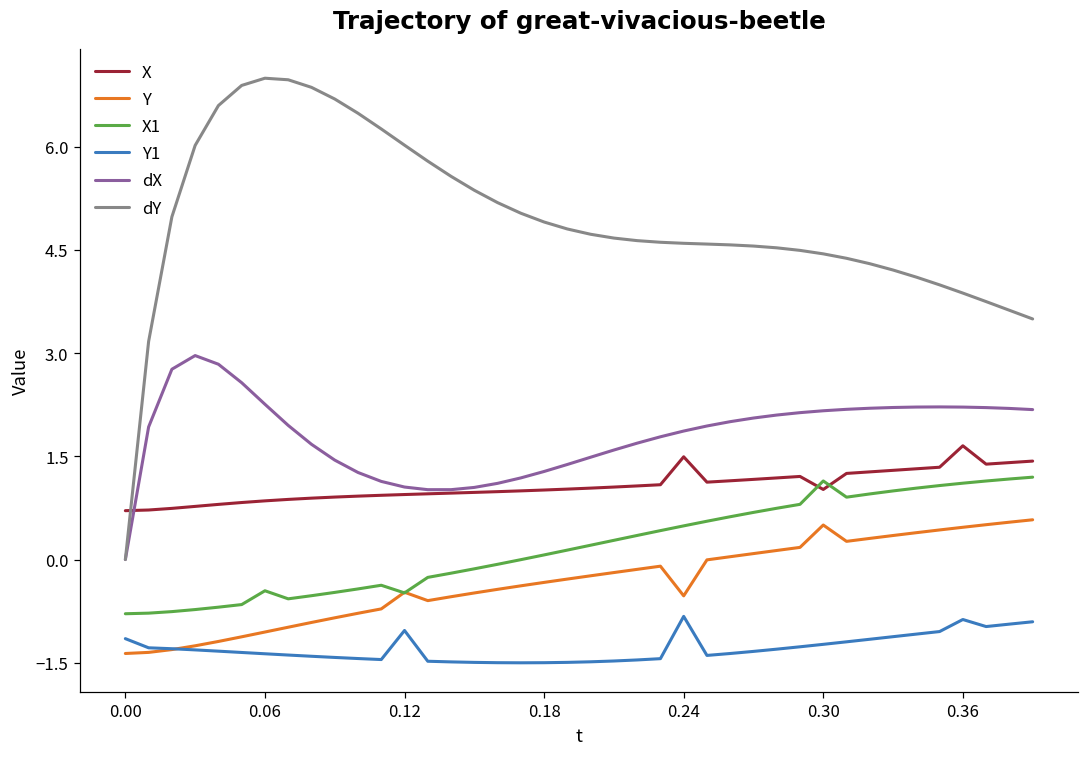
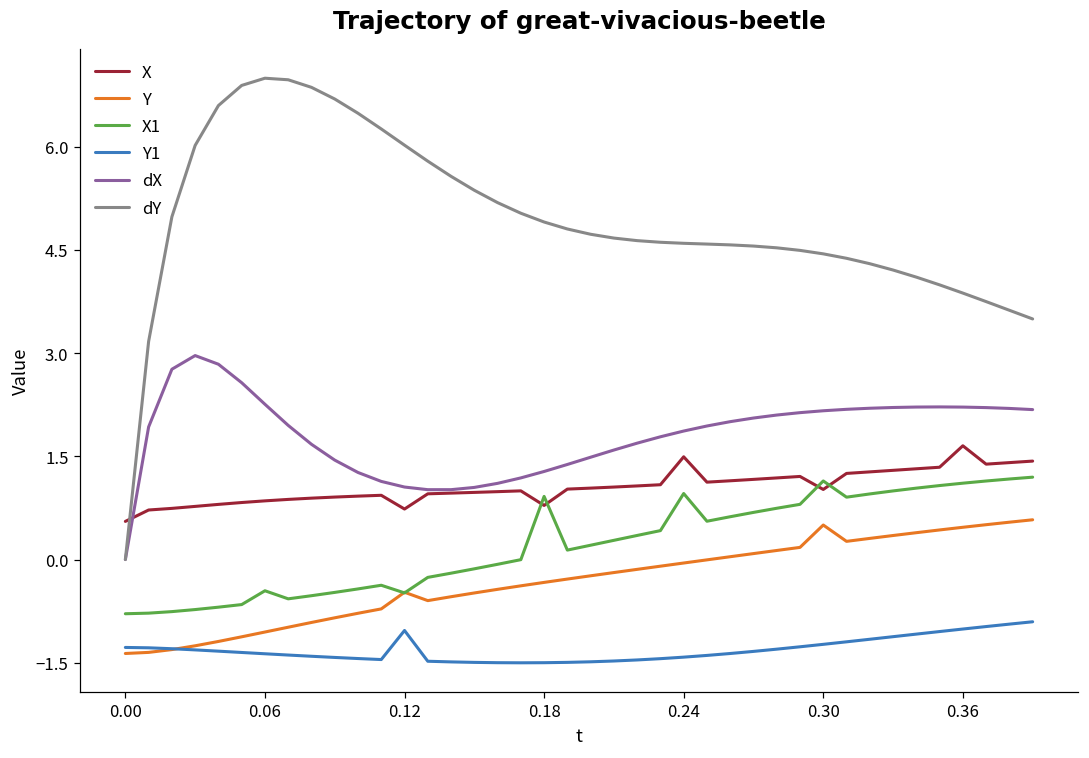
  {
    "X": {
-     "0.00": 0.7,
+     "0.00": 0.6,
      "0.06": 0.9,
-     "0.12": 0.9,
-     "0.18": 1.0,
+     "0.12": 0.7,
+     "0.18": 0.8,
      "0.24": 1.5,
      "0.30": 1.0,
      "0.36": 1.7
    },
    "Y": {
      "0.00": -1.4,
      "0.06": -1.1,
      "0.18": -0.3,
-     "0.24": -0.5,
+     "0.24": -0.1,
      "0.30": 0.5,
      "0.36": 0.5
    },
    "X1": {
      "0.00": -0.8,
      "0.06": -0.5,
-     "0.18": 0.1,
-     "0.24": 0.5,
+     "0.18": 0.9,
+     "0.24": 1.0,
      "0.30": 1.1,
      "0.36": 1.1
    },
    "Y1": {
-     "0.00": -1.1,
+     "0.00": -1.3,
      "0.06": -1.4,
      "0.12": -1.0,
      "0.18": -1.5,
-     "0.24": -0.8,
+     "0.24": -1.4,
      "0.30": -1.2,
-     "0.36": -0.9
+     "0.36": -1.0
    }
  }
